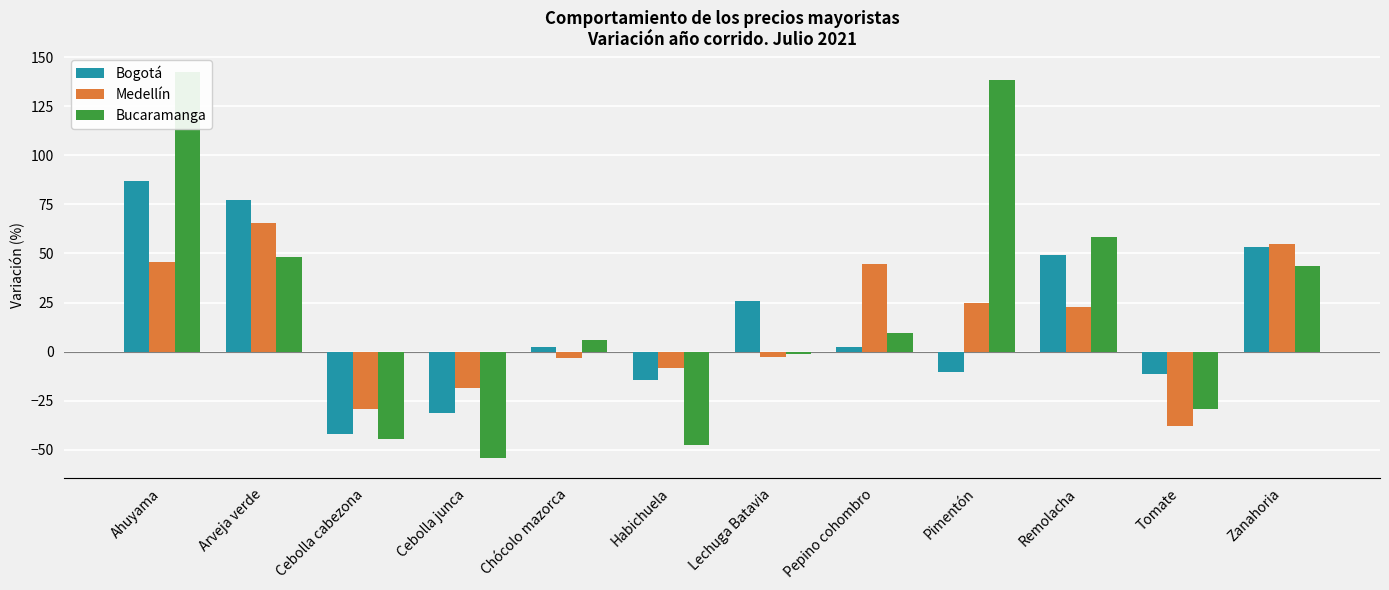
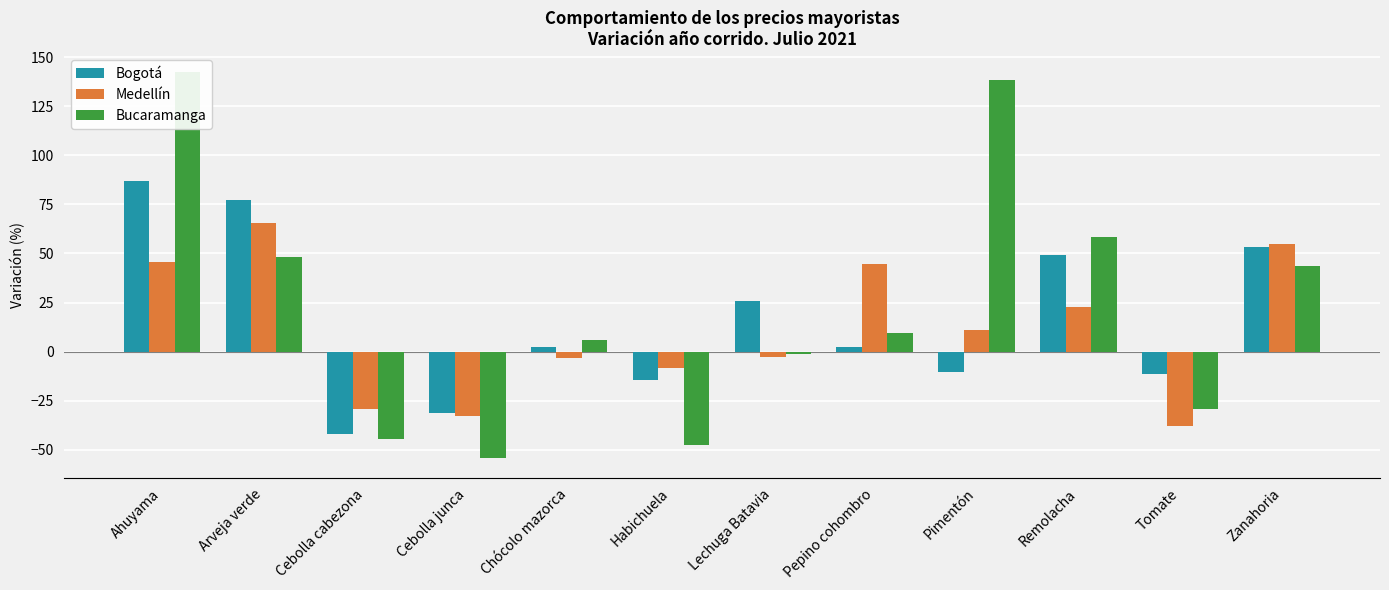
  {
    "Bogotá": {
      "Ahuyama": 87,
      "Arveja verde": 77,
      "Cebolla cabezona": -42,
      "Cebolla junca": -31,
      "Chócolo mazorca": 2,
      "Habichuela": -14,
      "Lechuga Batavia": 26,
      "Pepino cohombro": 2,
      "Pimentón": -10,
      "Remolacha": 49,
      "Tomate": -11,
      "Zanahoria": 53
    },
    "Medellín": {
      "Ahuyama": 46,
      "Arveja verde": 66,
      "Cebolla cabezona": -29,
-     "Cebolla junca": -18,
+     "Cebolla junca": -33,
      "Chócolo mazorca": -3,
      "Habichuela": -9,
      "Lechuga Batavia": -3,
      "Pepino cohombro": 44,
-     "Pimentón": 25,
+     "Pimentón": 11,
      "Remolacha": 23,
      "Tomate": -38,
      "Zanahoria": 55
    },
    "Bucaramanga": {
      "Arveja verde": 48,
      "Cebolla cabezona": -45,
      "Cebolla junca": -54,
      "Chócolo mazorca": 6,
      "Habichuela": -47,
      "Lechuga Batavia": -1,
      "Pepino cohombro": 9,
      "Pimentón": 138,
      "Remolacha": 58,
      "Tomate": -29,
      "Zanahoria": 43
    }
  }
